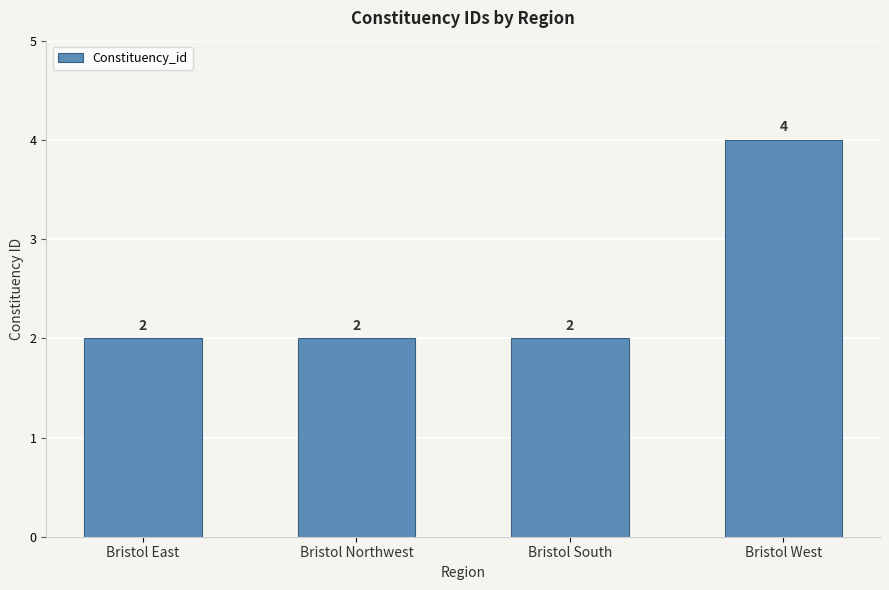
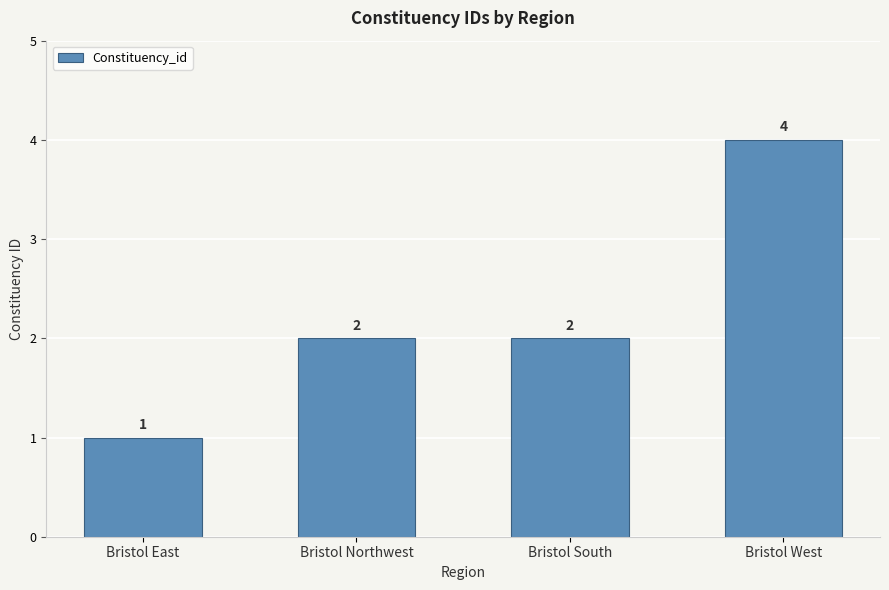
  {
-   "Bristol East": 2,
+   "Bristol East": 1,
    "Bristol Northwest": 2,
    "Bristol South": 2,
    "Bristol West": 4
  }
